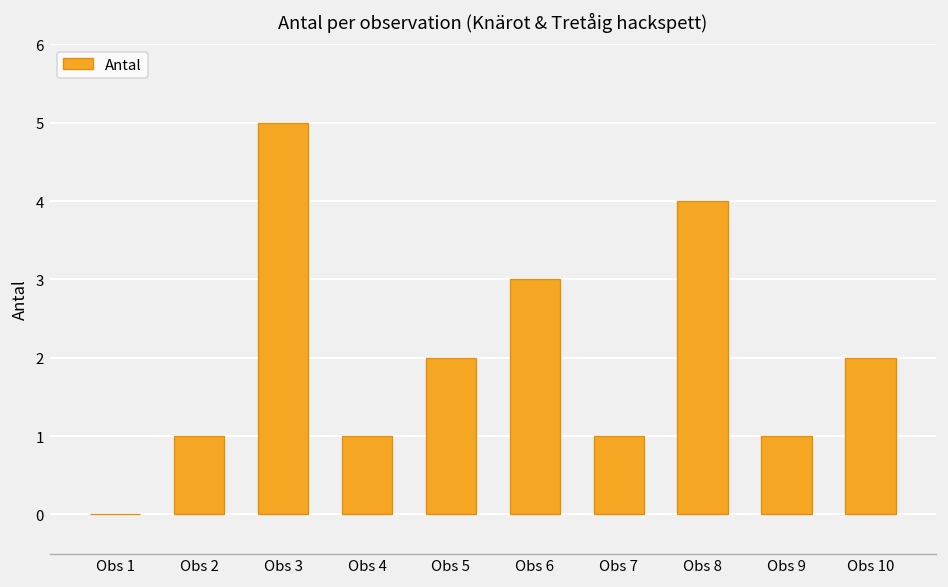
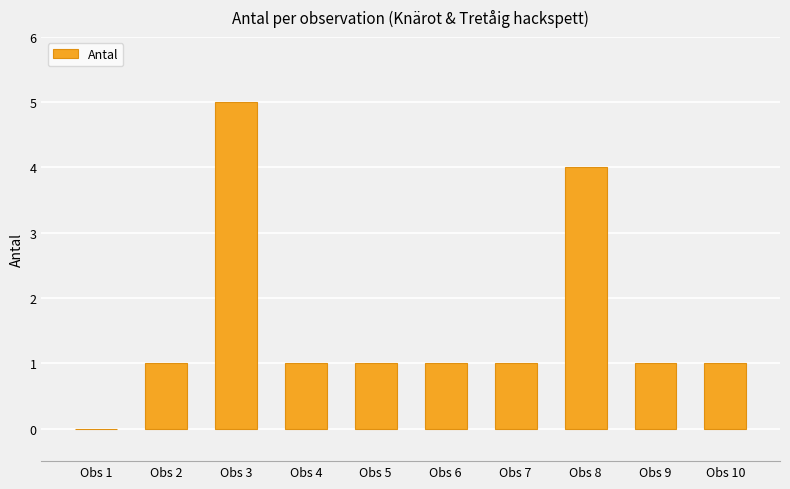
  {
    "Obs 1": 0,
    "Obs 2": 1,
    "Obs 3": 5,
    "Obs 4": 1,
-   "Obs 5": 2,
-   "Obs 6": 3,
+   "Obs 5": 1,
+   "Obs 6": 1,
    "Obs 7": 1,
    "Obs 8": 4,
    "Obs 9": 1,
-   "Obs 10": 2
+   "Obs 10": 1
  }
